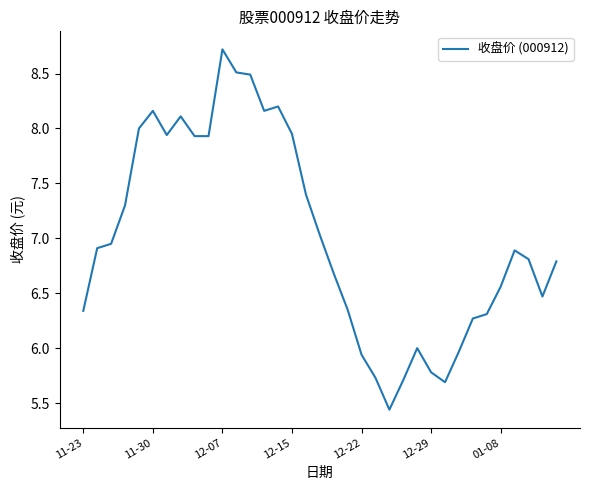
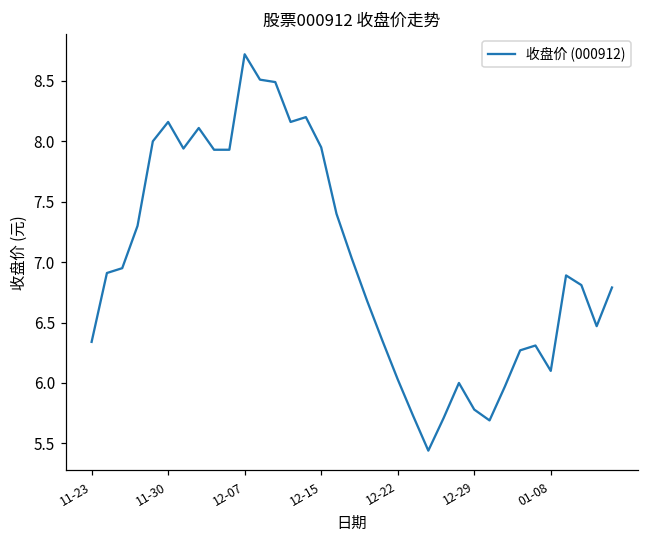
  {
    "11-23": 6.34,
    "11-30": 8.16,
    "12-07": 8.72,
    "12-15": 7.95,
-   "12-22": 5.94,
+   "12-22": 6.03,
    "12-29": 5.78,
-   "01-08": 6.56
+   "01-08": 6.10
  }
